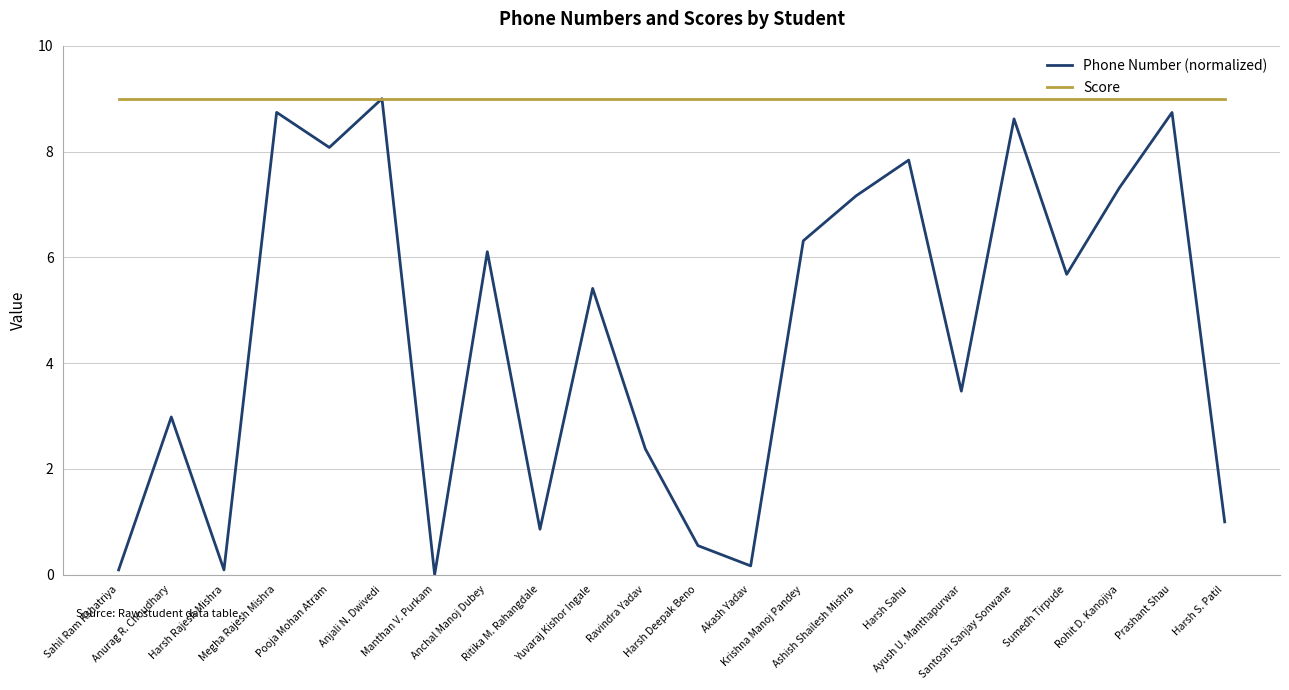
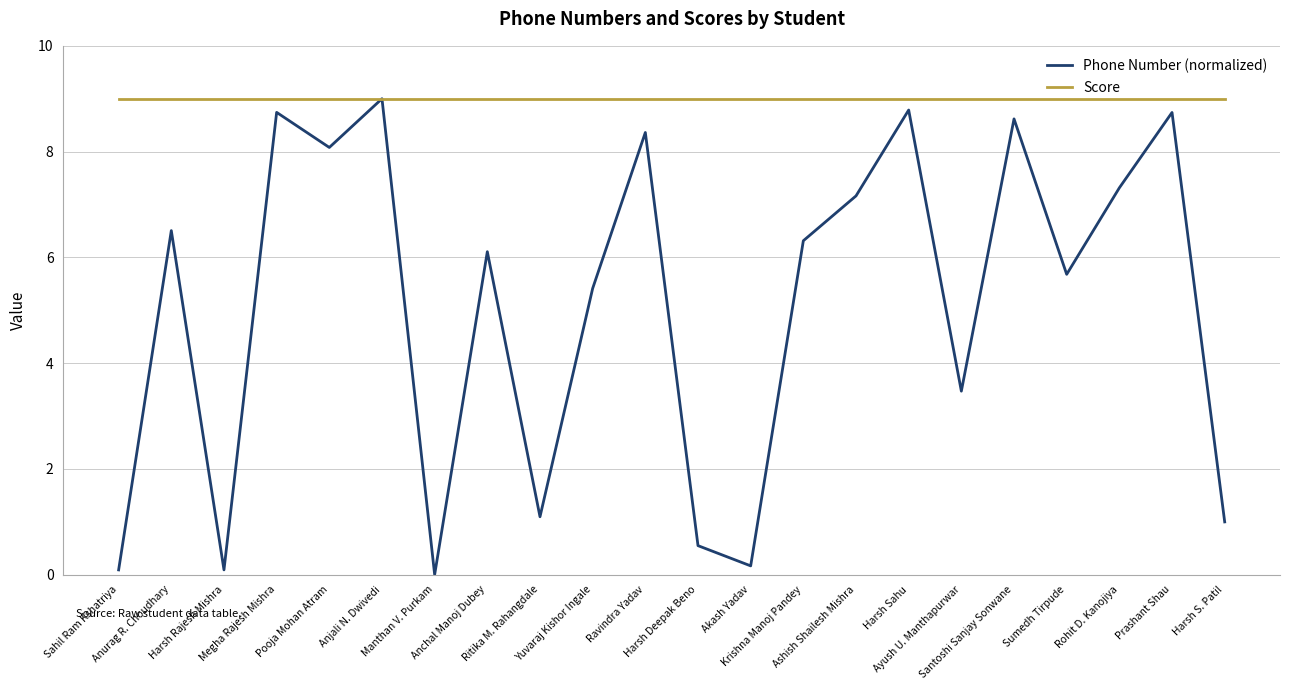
  {
    "Phone Number (normalized)": {
      "Sahil Ram Kshatriya": 0.1,
-     "Anurag R. Choudhary": 3.0,
+     "Anurag R. Choudhary": 6.5,
      "Harsh Rajesh Mishra": 0.1,
      "Megha Rajesh Mishra": 8.7,
      "Pooja Mohan Atram": 8.1,
      "Manthan V. Purkam": 0.0,
      "Anchal Manoj Dubey": 6.1,
-     "Ritika M. Rahangdale": 0.9,
+     "Ritika M. Rahangdale": 1.1,
      "Yuvaraj Kishor Ingale": 5.4,
-     "Ravindra Yadav": 2.4,
+     "Ravindra Yadav": 8.4,
      "Harsh Deepak Beno": 0.5,
      "Akash Yadav": 0.2,
      "Krishna Manoj Pandey": 6.3,
      "Ashish Shailesh Mishra": 7.2,
-     "Harsh Sahu": 7.8,
+     "Harsh Sahu": 8.8,
      "Ayush U. Manthapurwar": 3.5,
      "Santoshi Sanjay Sonwane": 8.6,
      "Sumedh Tirpude": 5.7,
      "Rohit D. Kanojiya": 7.3,
      "Prashant Shau": 8.7,
      "Harsh S. Patil": 1.0
    },
    "Score": {
      "Sahil Ram Kshatriya": 9.0,
      "Anurag R. Choudhary": 9.0,
      "Harsh Rajesh Mishra": 9.0,
      "Megha Rajesh Mishra": 9.0,
      "Pooja Mohan Atram": 9.0,
      "Manthan V. Purkam": 9.0,
      "Anchal Manoj Dubey": 9.0,
      "Ritika M. Rahangdale": 9.0,
      "Yuvaraj Kishor Ingale": 9.0,
      "Ravindra Yadav": 9.0,
      "Harsh Deepak Beno": 9.0,
      "Akash Yadav": 9.0,
      "Krishna Manoj Pandey": 9.0,
      "Ashish Shailesh Mishra": 9.0,
      "Harsh Sahu": 9.0,
      "Ayush U. Manthapurwar": 9.0,
      "Santoshi Sanjay Sonwane": 9.0,
      "Sumedh Tirpude": 9.0,
      "Rohit D. Kanojiya": 9.0,
      "Prashant Shau": 9.0,
      "Harsh S. Patil": 9.0
    }
  }
